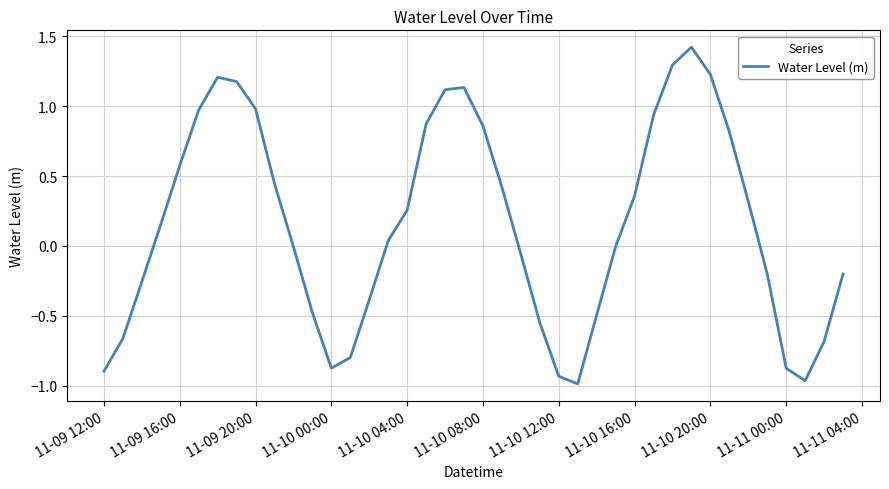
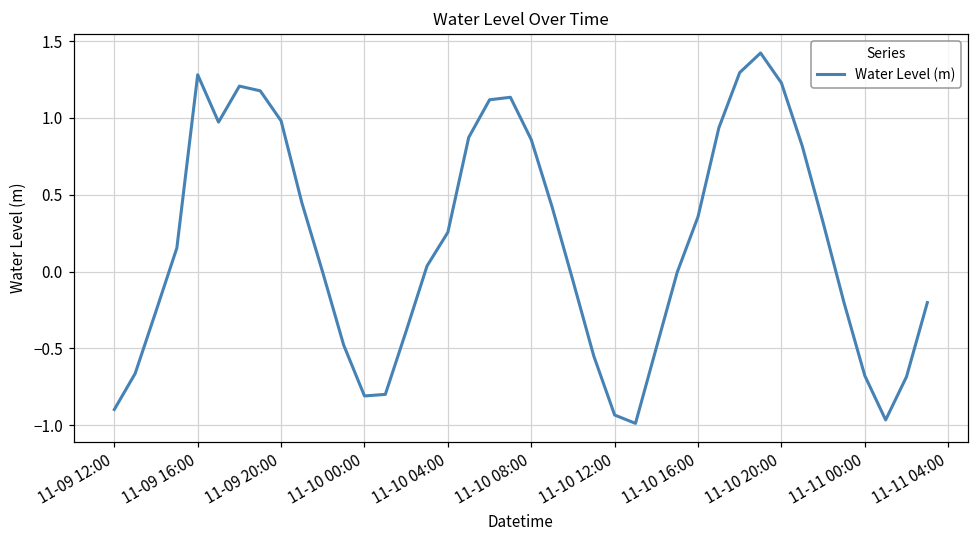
  {
    "11-09 12:00": -0.90,
-   "11-09 16:00": 0.58,
+   "11-09 16:00": 1.28,
    "11-09 20:00": 0.98,
-   "11-10 00:00": -0.88,
+   "11-10 00:00": -0.81,
    "11-10 04:00": 0.26,
    "11-10 08:00": 0.86,
    "11-10 12:00": -0.93,
    "11-10 16:00": 0.36,
    "11-10 20:00": 1.23,
-   "11-11 00:00": -0.88
+   "11-11 00:00": -0.68
  }
